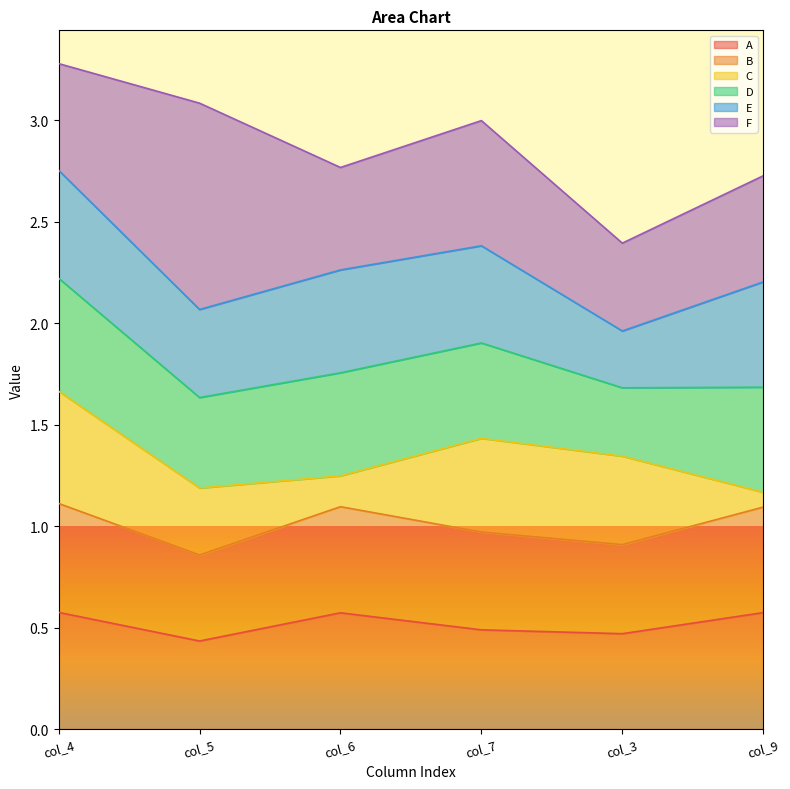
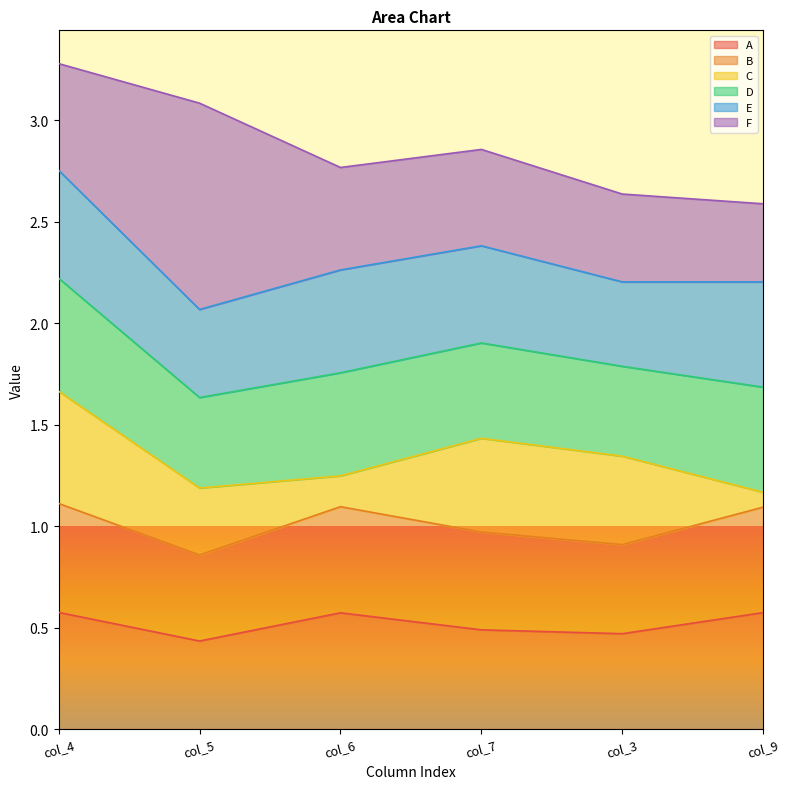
  {
    "C": {
      "col_4": 0.55,
      "col_5": 0.33,
      "col_6": 0.15,
      "col_7": 0.46,
      "col_3": 0.44,
      "col_9": 0.07
    },
    "D": {
      "col_4": 0.56,
      "col_5": 0.45,
      "col_6": 0.51,
      "col_7": 0.47,
-     "col_3": 0.34,
+     "col_3": 0.44,
      "col_9": 0.52
    },
    "E": {
      "col_4": 0.53,
      "col_5": 0.43,
      "col_6": 0.51,
      "col_7": 0.48,
-     "col_3": 0.28,
+     "col_3": 0.42,
      "col_9": 0.52
    },
    "F": {
      "col_4": 0.53,
      "col_5": 1.02,
      "col_6": 0.50,
-     "col_7": 0.62,
+     "col_7": 0.48,
      "col_3": 0.43,
-     "col_9": 0.52
+     "col_9": 0.38
    }
  }
